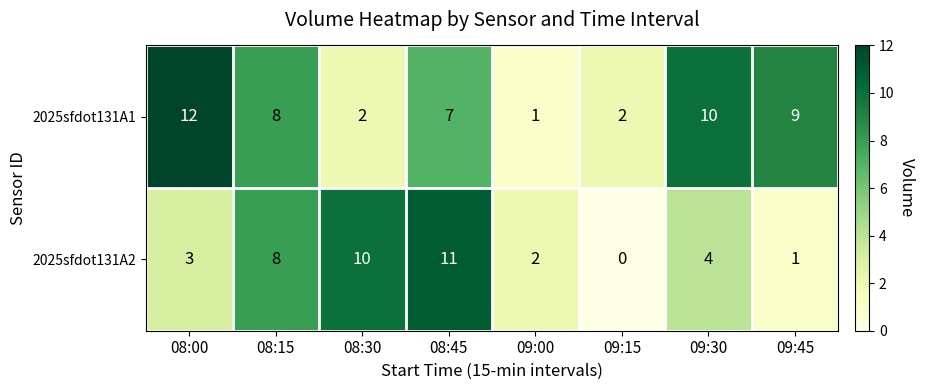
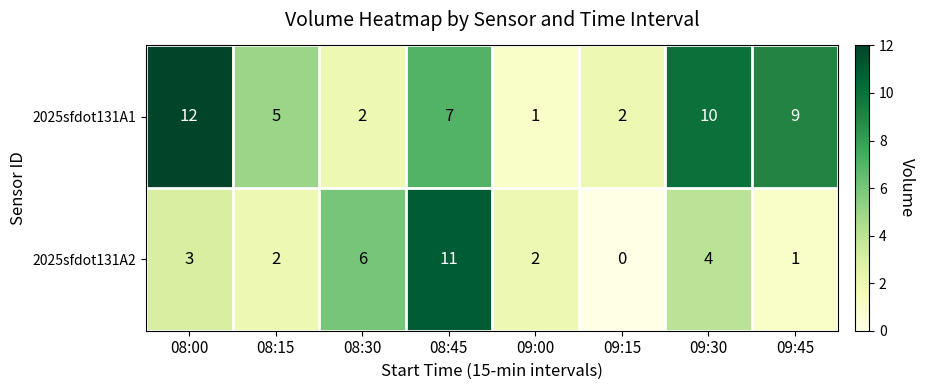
  {
    "2025sfdot131A1": {
      "08:00": 12,
-     "08:15": 8,
+     "08:15": 5,
      "08:30": 2,
      "08:45": 7,
      "09:00": 1,
      "09:15": 2,
      "09:30": 10,
      "09:45": 9
    },
    "2025sfdot131A2": {
      "08:00": 3,
-     "08:15": 8,
-     "08:30": 10,
+     "08:15": 2,
+     "08:30": 6,
      "08:45": 11,
      "09:00": 2,
      "09:15": 0,
      "09:30": 4,
      "09:45": 1
    }
  }
